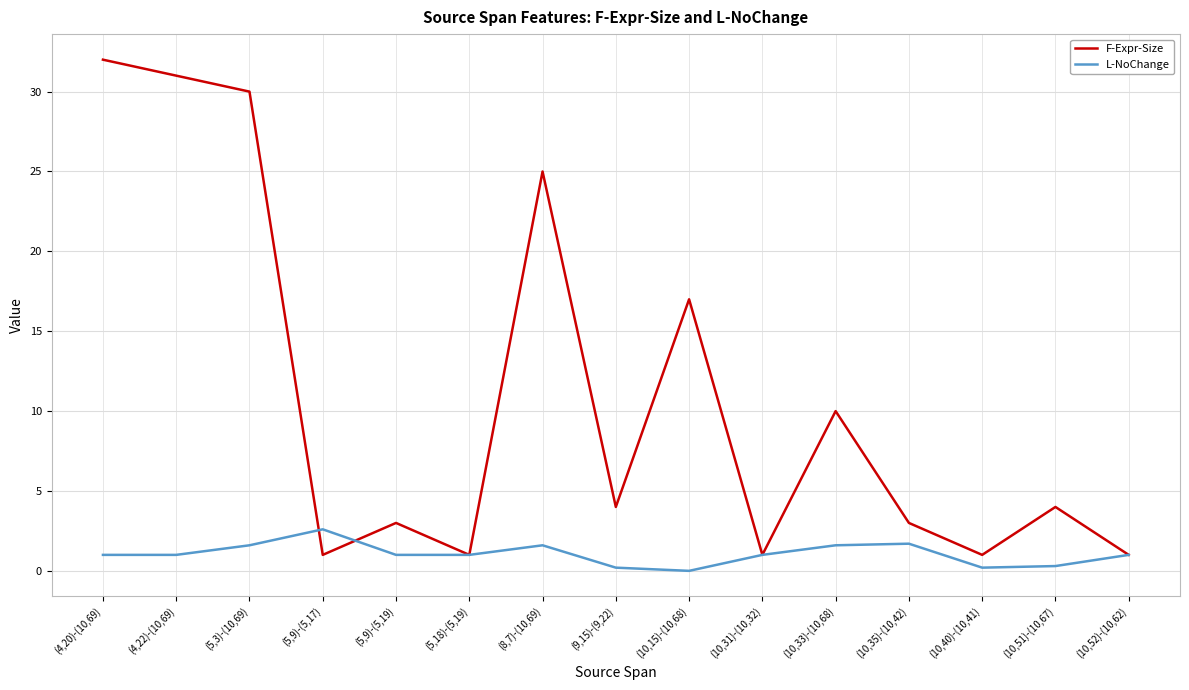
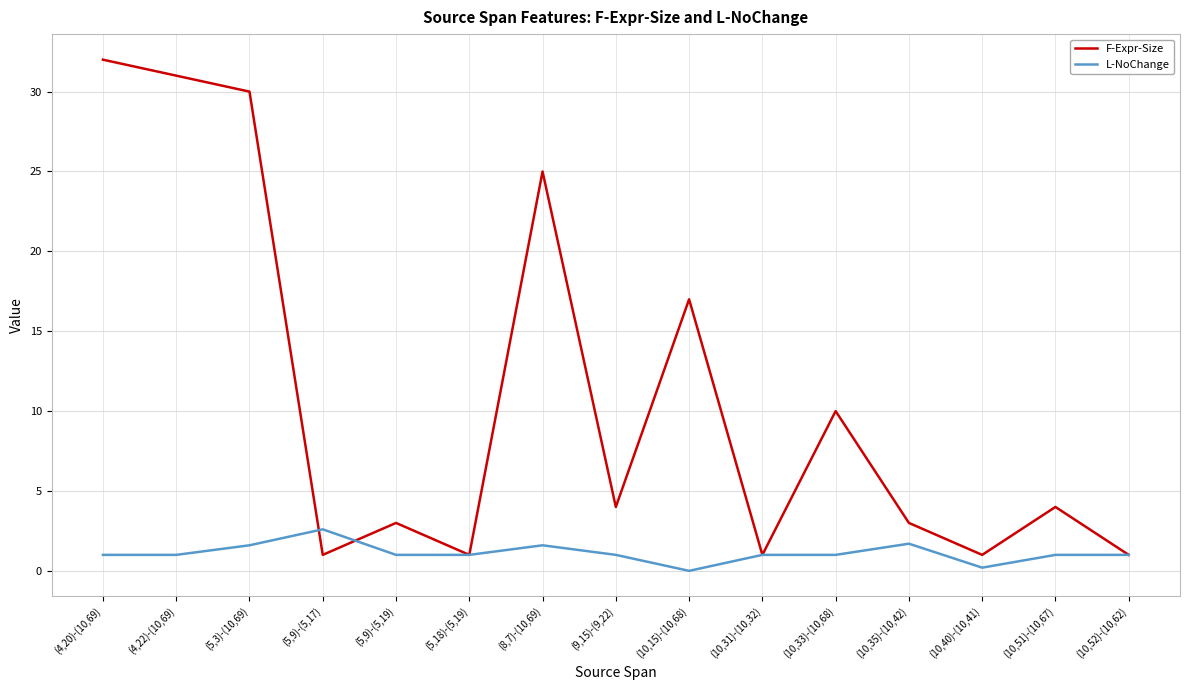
  {
    "F-Expr-Size": {
      "(4,20)-(10,69)": 32.0,
      "(4,22)-(10,69)": 31.0,
      "(5,3)-(10,69)": 30.0,
      "(5,9)-(5,17)": 1.0,
      "(5,9)-(5,19)": 3.0,
      "(8,7)-(10,69)": 25.0,
      "(9,15)-(9,22)": 4.0,
      "(10,15)-(10,68)": 17.0,
      "(10,33)-(10,68)": 10.0,
      "(10,35)-(10,42)": 3.0,
      "(10,40)-(10,41)": 1.0,
      "(10,51)-(10,67)": 4.0
    },
    "L-NoChange": {
      "(4,20)-(10,69)": 1.0,
      "(4,22)-(10,69)": 1.0,
      "(5,3)-(10,69)": 1.6,
      "(5,9)-(5,17)": 2.6,
      "(5,9)-(5,19)": 1.0,
      "(8,7)-(10,69)": 1.6,
-     "(9,15)-(9,22)": 0.2,
+     "(9,15)-(9,22)": 1.0,
      "(10,15)-(10,68)": 0.0,
-     "(10,33)-(10,68)": 1.6,
+     "(10,33)-(10,68)": 1.0,
      "(10,35)-(10,42)": 1.7,
      "(10,40)-(10,41)": 0.2,
-     "(10,51)-(10,67)": 0.3
+     "(10,51)-(10,67)": 1.0
    }
  }
